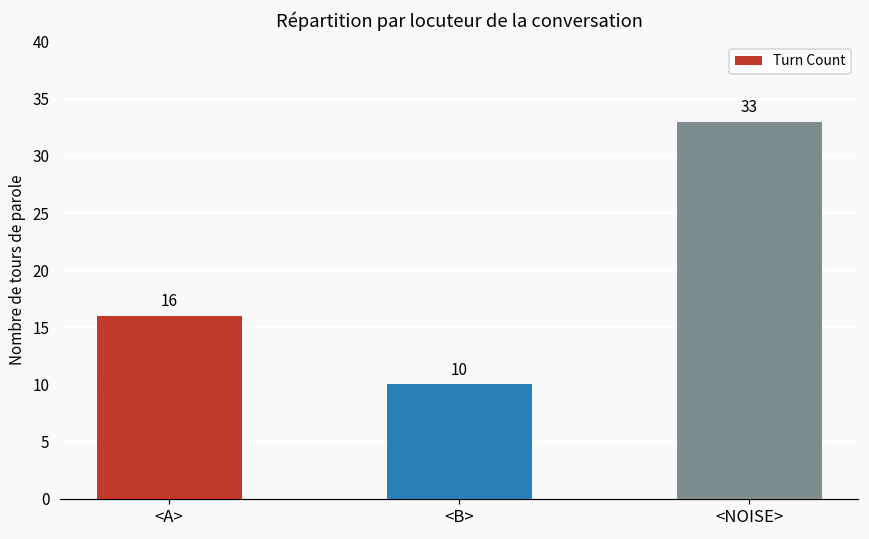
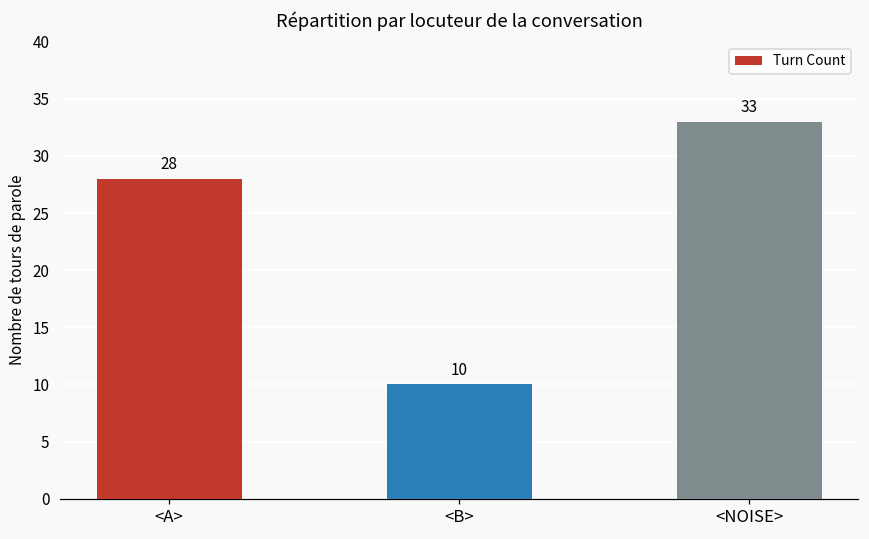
  {
-   "<A>": 16,
+   "<A>": 28,
    "<B>": 10,
    "<NOISE>": 33
  }
